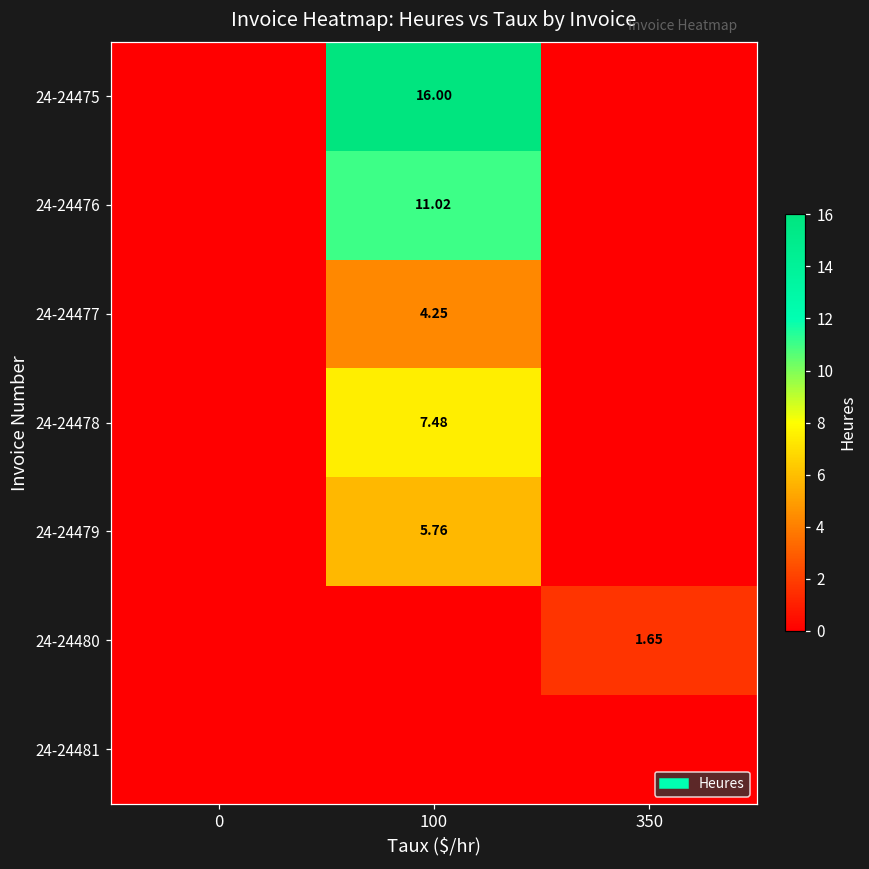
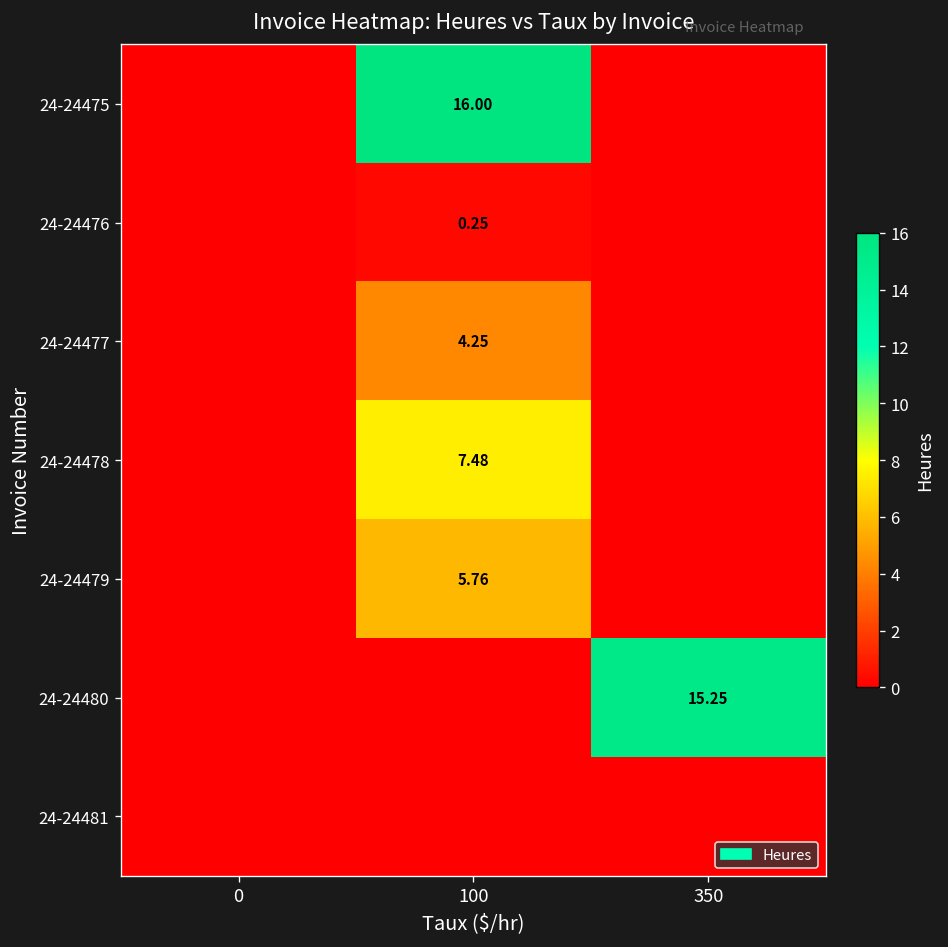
  {
    "24-24475": {
      "100": 16.00
    },
    "24-24476": {
-     "100": 11.02
+     "100": 0.25
    },
    "24-24477": {
      "100": 4.25
    },
    "24-24478": {
      "100": 7.48
    },
    "24-24479": {
      "100": 5.76
    },
    "24-24480": {
-     "350": 1.65
+     "350": 15.25
    }
  }
